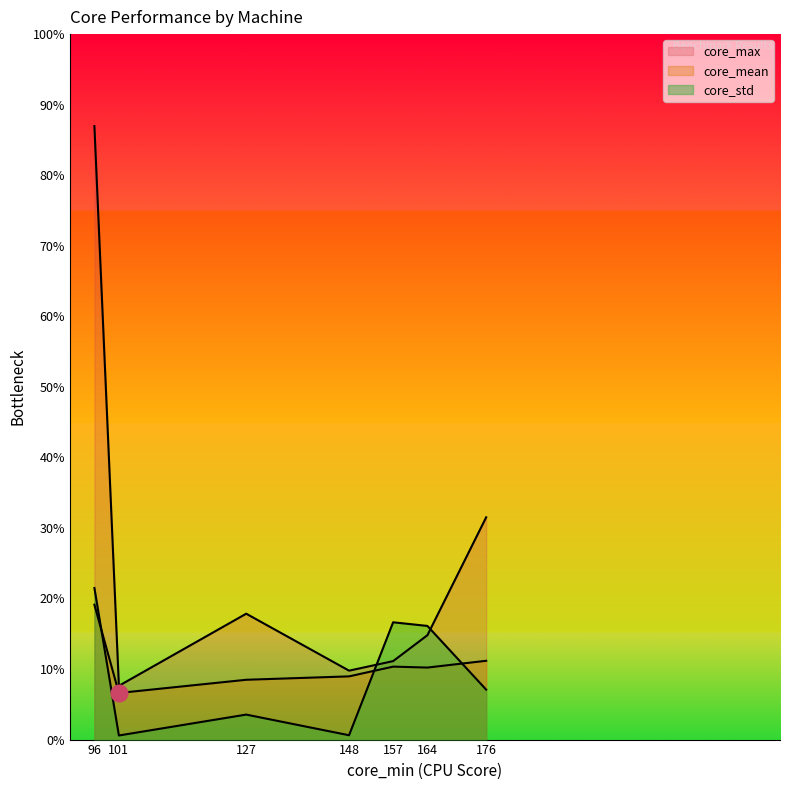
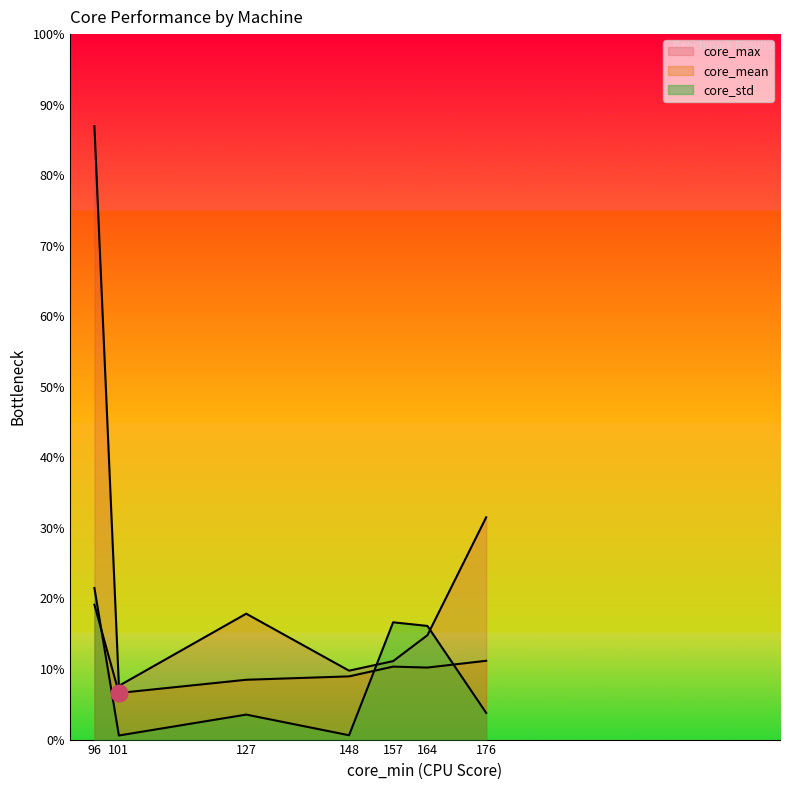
  {
    "core_mean": {
      "96": "19%",
      "127": "8%",
      "148": "9%",
      "157": "10%",
      "164": "10%",
      "176": "11%"
    },
    "core_std": {
      "96": "21%",
      "101": "1%",
      "127": "4%",
      "148": "1%",
      "157": "17%",
      "164": "16%",
-     "176": "7%"
+     "176": "4%"
    }
  }
